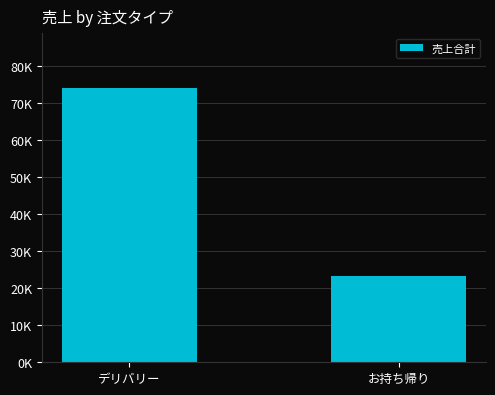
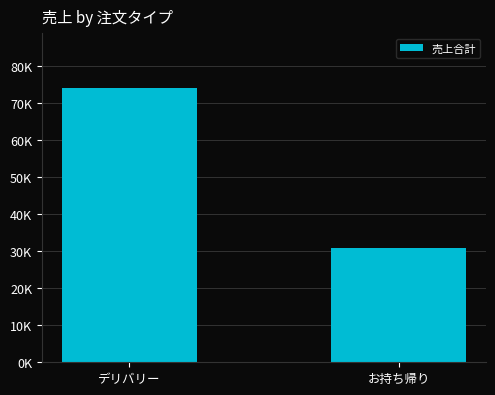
  {
    "デリバリー": 74000,
-   "お持ち帰り": 23000
+   "お持ち帰り": 31000
  }
